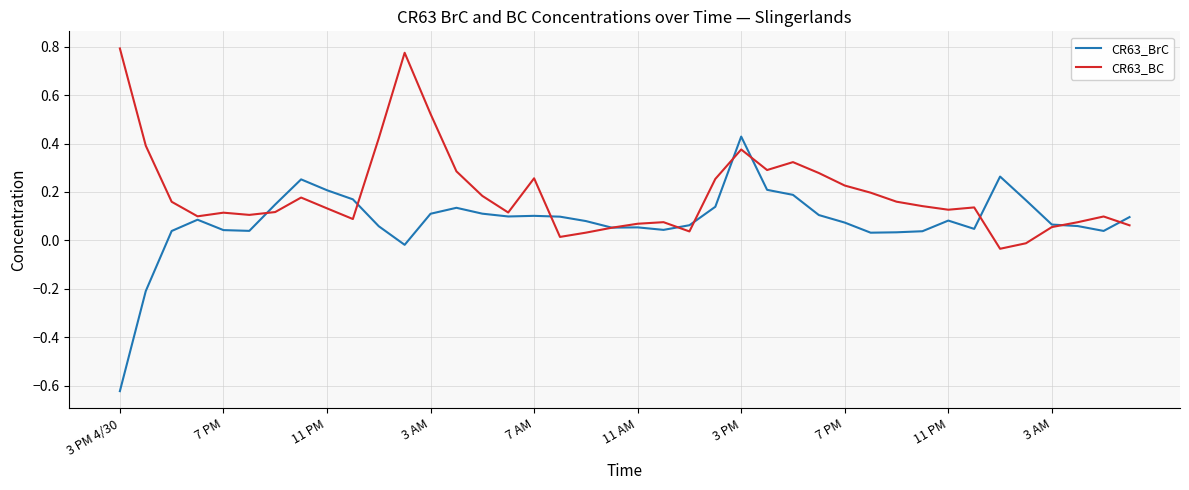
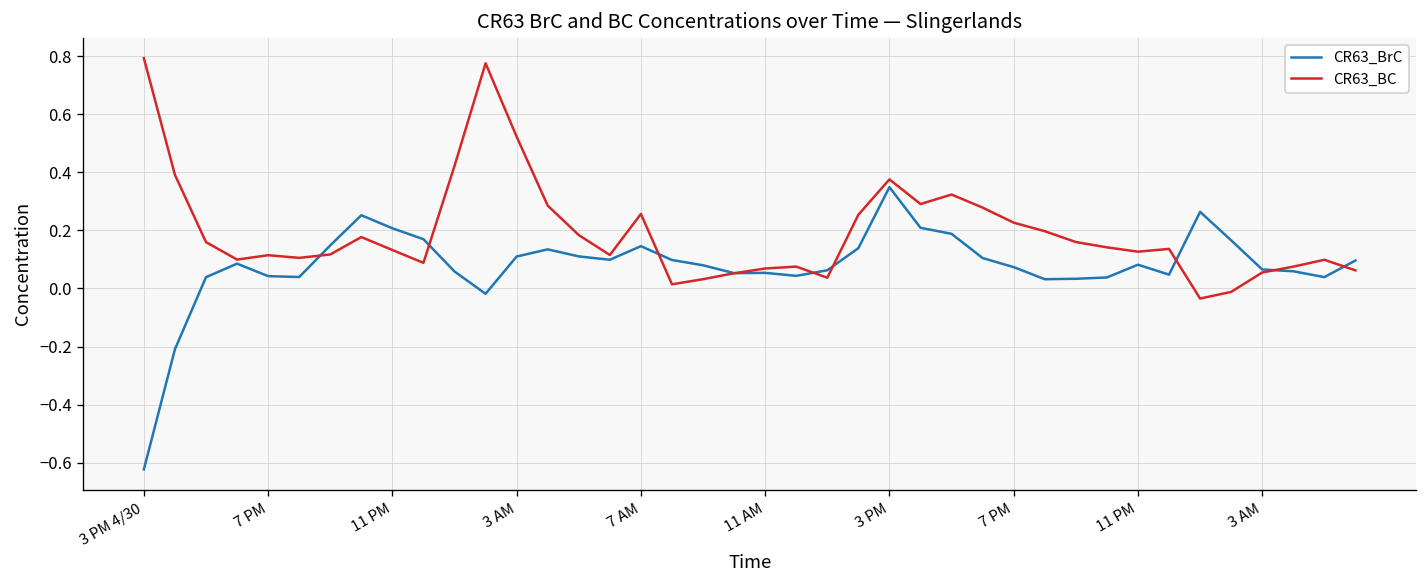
  {
    "CR63_BrC": {
      "3 PM 4/30": -0.62,
-     "7 AM": 0.10,
+     "7 AM": 0.15,
      "11 AM": 0.05,
-     "3 PM": 0.43
+     "3 PM": 0.35
    },
    "CR63_BC": {
      "3 PM 4/30": 0.79,
      "7 AM": 0.26,
      "11 AM": 0.07,
      "3 PM": 0.38
    }
  }
